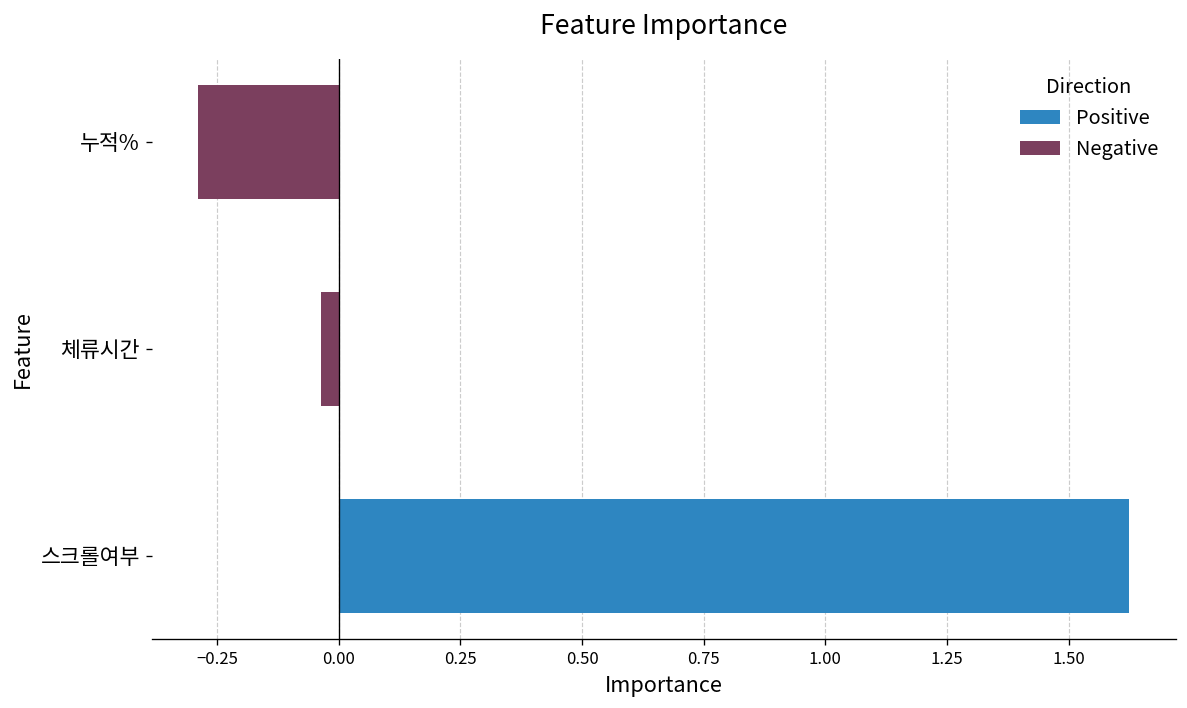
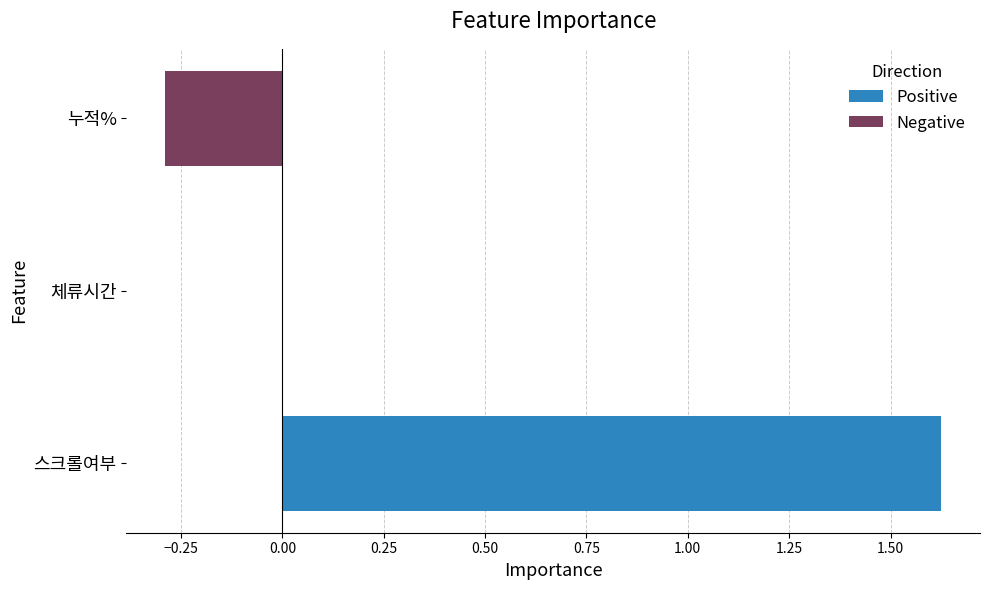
  {
    "누적%": -0.29,
-   "체류시간": -0.04,
+   "체류시간": 0.00,
    "스크롤여부": 1.62
  }
